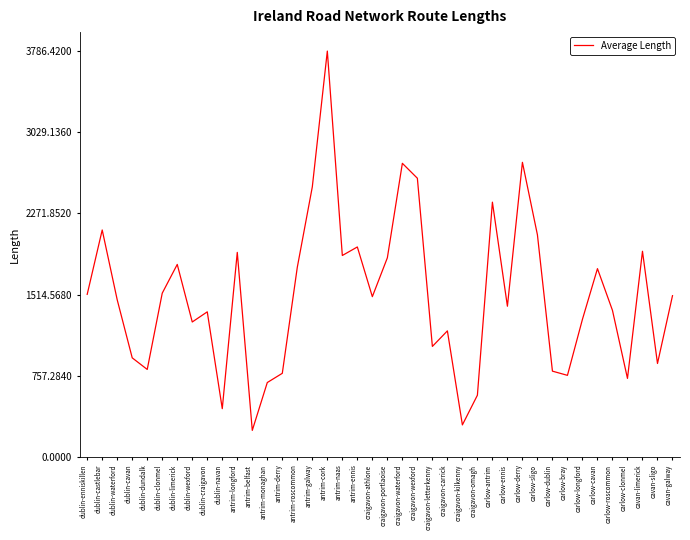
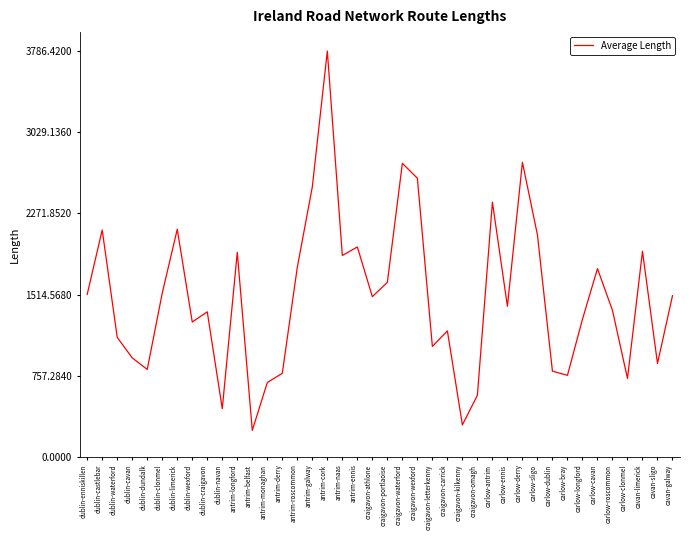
  {
    "dublin-enniskillen": 1520,
    "dublin-castlebar": 2120,
-   "dublin-waterford": 1470,
+   "dublin-waterford": 1120,
    "dublin-cavan": 920,
    "dublin-dundalk": 820,
    "dublin-clonmel": 1530,
-   "dublin-limerick": 1800,
+   "dublin-limerick": 2120,
    "dublin-wexford": 1260,
    "dublin-craigavon": 1350,
    "dublin-navan": 450,
    "antrim-longford": 1910,
    "antrim-belfast": 250,
    "antrim-monaghan": 690,
    "antrim-derry": 780,
    "antrim-roscommon": 1770,
    "antrim-galway": 2520,
    "antrim-cork": 3790,
    "antrim-naas": 1880,
    "antrim-ennis": 1960,
    "craigavon-athlone": 1500,
-   "craigavon-portlaoise": 1860,
+   "craigavon-portlaoise": 1630,
    "craigavon-waterford": 2740,
    "craigavon-wexford": 2600,
    "craigavon-letterkenny": 1030,
    "craigavon-carrick": 1180,
    "craigavon-kilkenny": 300,
    "craigavon-omagh": 580,
    "carlow-antrim": 2380,
    "carlow-ennis": 1410,
    "carlow-derry": 2750,
    "carlow-sligo": 2070,
    "carlow-dublin": 800,
    "carlow-bray": 760,
    "carlow-longford": 1280,
    "carlow-cavan": 1760,
    "carlow-roscommon": 1370,
    "carlow-clonmel": 730,
    "cavan-limerick": 1920,
    "cavan-sligo": 870,
    "cavan-galway": 1500
  }
